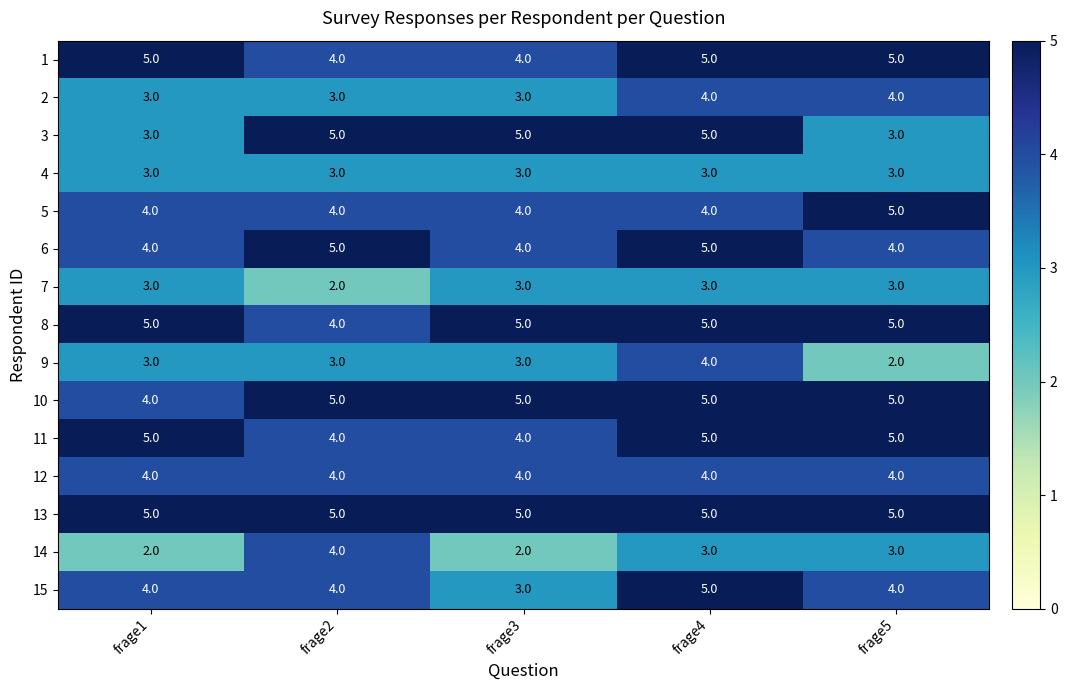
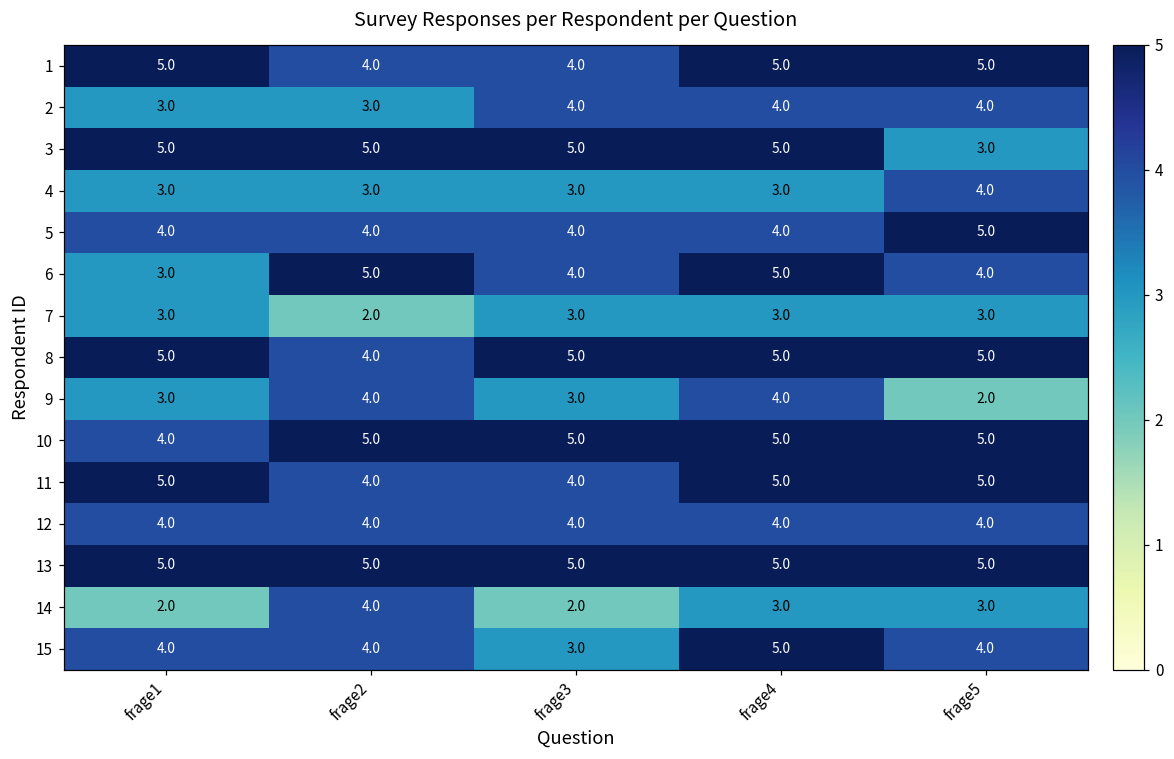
  {
    "1": {
      "frage1": 5.0,
      "frage2": 4.0,
      "frage3": 4.0,
      "frage4": 5.0,
      "frage5": 5.0
    },
    "2": {
      "frage1": 3.0,
      "frage2": 3.0,
-     "frage3": 3.0,
+     "frage3": 4.0,
      "frage4": 4.0,
      "frage5": 4.0
    },
    "3": {
-     "frage1": 3.0,
+     "frage1": 5.0,
      "frage2": 5.0,
      "frage3": 5.0,
      "frage4": 5.0,
      "frage5": 3.0
    },
    "4": {
      "frage1": 3.0,
      "frage2": 3.0,
      "frage3": 3.0,
      "frage4": 3.0,
-     "frage5": 3.0
+     "frage5": 4.0
    },
    "5": {
      "frage1": 4.0,
      "frage2": 4.0,
      "frage3": 4.0,
      "frage4": 4.0,
      "frage5": 5.0
    },
    "6": {
-     "frage1": 4.0,
+     "frage1": 3.0,
      "frage2": 5.0,
      "frage3": 4.0,
      "frage4": 5.0,
      "frage5": 4.0
    },
    "7": {
      "frage1": 3.0,
      "frage2": 2.0,
      "frage3": 3.0,
      "frage4": 3.0,
      "frage5": 3.0
    },
    "8": {
      "frage1": 5.0,
      "frage2": 4.0,
      "frage3": 5.0,
      "frage4": 5.0,
      "frage5": 5.0
    },
    "9": {
      "frage1": 3.0,
-     "frage2": 3.0,
+     "frage2": 4.0,
      "frage3": 3.0,
      "frage4": 4.0,
      "frage5": 2.0
    },
    "10": {
      "frage1": 4.0,
      "frage2": 5.0,
      "frage3": 5.0,
      "frage4": 5.0,
      "frage5": 5.0
    },
    "11": {
      "frage1": 5.0,
      "frage2": 4.0,
      "frage3": 4.0,
      "frage4": 5.0,
      "frage5": 5.0
    },
    "12": {
      "frage1": 4.0,
      "frage2": 4.0,
      "frage3": 4.0,
      "frage4": 4.0,
      "frage5": 4.0
    },
    "13": {
      "frage1": 5.0,
      "frage2": 5.0,
      "frage3": 5.0,
      "frage4": 5.0,
      "frage5": 5.0
    },
    "14": {
      "frage1": 2.0,
      "frage2": 4.0,
      "frage3": 2.0,
      "frage4": 3.0,
      "frage5": 3.0
    },
    "15": {
      "frage1": 4.0,
      "frage2": 4.0,
      "frage3": 3.0,
      "frage4": 5.0,
      "frage5": 4.0
    }
  }
